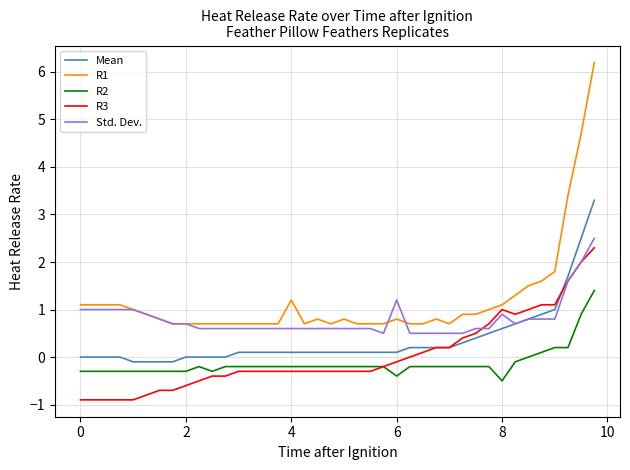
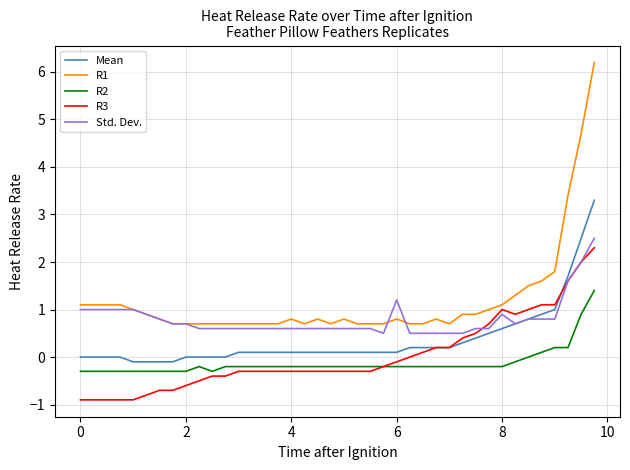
  {
    "Mean": {
      "0": 0.0,
      "2": 0.0,
      "4": 0.1,
      "6": 0.1,
      "8": 0.6
    },
    "R1": {
      "0": 1.1,
-     "4": 1.2,
+     "4": 0.8,
      "6": 0.8,
      "8": 1.1
    },
    "R2": {
      "0": -0.3,
      "2": -0.3,
      "4": -0.2,
-     "6": -0.4,
-     "8": -0.5
+     "6": -0.2,
+     "8": -0.2
    },
    "R3": {
      "0": -0.9,
      "2": -0.6,
      "4": -0.3,
      "6": -0.1,
      "8": 1.0
    },
    "Std. Dev.": {
      "0": 1.0,
      "4": 0.6,
      "6": 1.2,
      "8": 0.9
    }
  }
